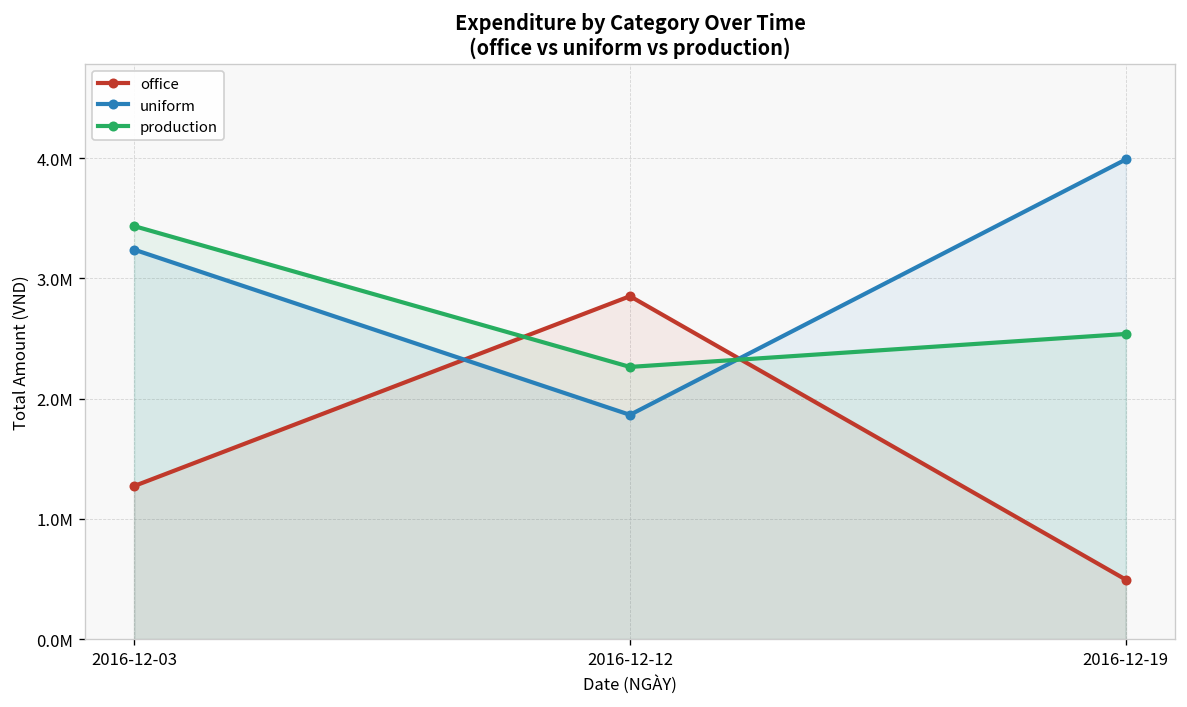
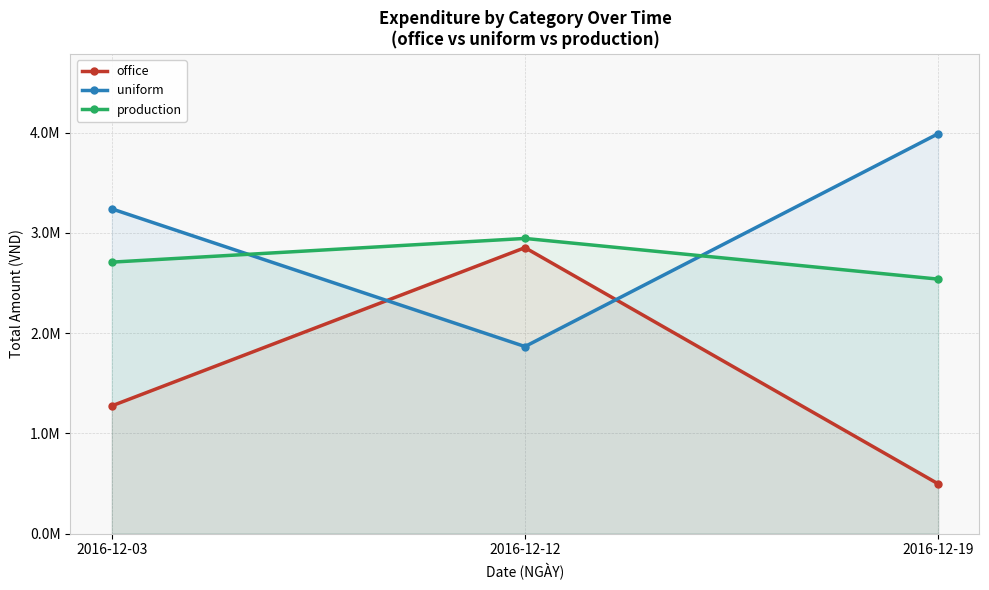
  {
    "office": {
      "2016-12-03": 1270000,
      "2016-12-12": 2850000,
      "2016-12-19": 500000
    },
    "uniform": {
      "2016-12-03": 3240000,
      "2016-12-12": 1870000,
      "2016-12-19": 3990000
    },
    "production": {
-     "2016-12-03": 3440000,
-     "2016-12-12": 2260000,
+     "2016-12-03": 2710000,
+     "2016-12-12": 2940000,
      "2016-12-19": 2540000
    }
  }
